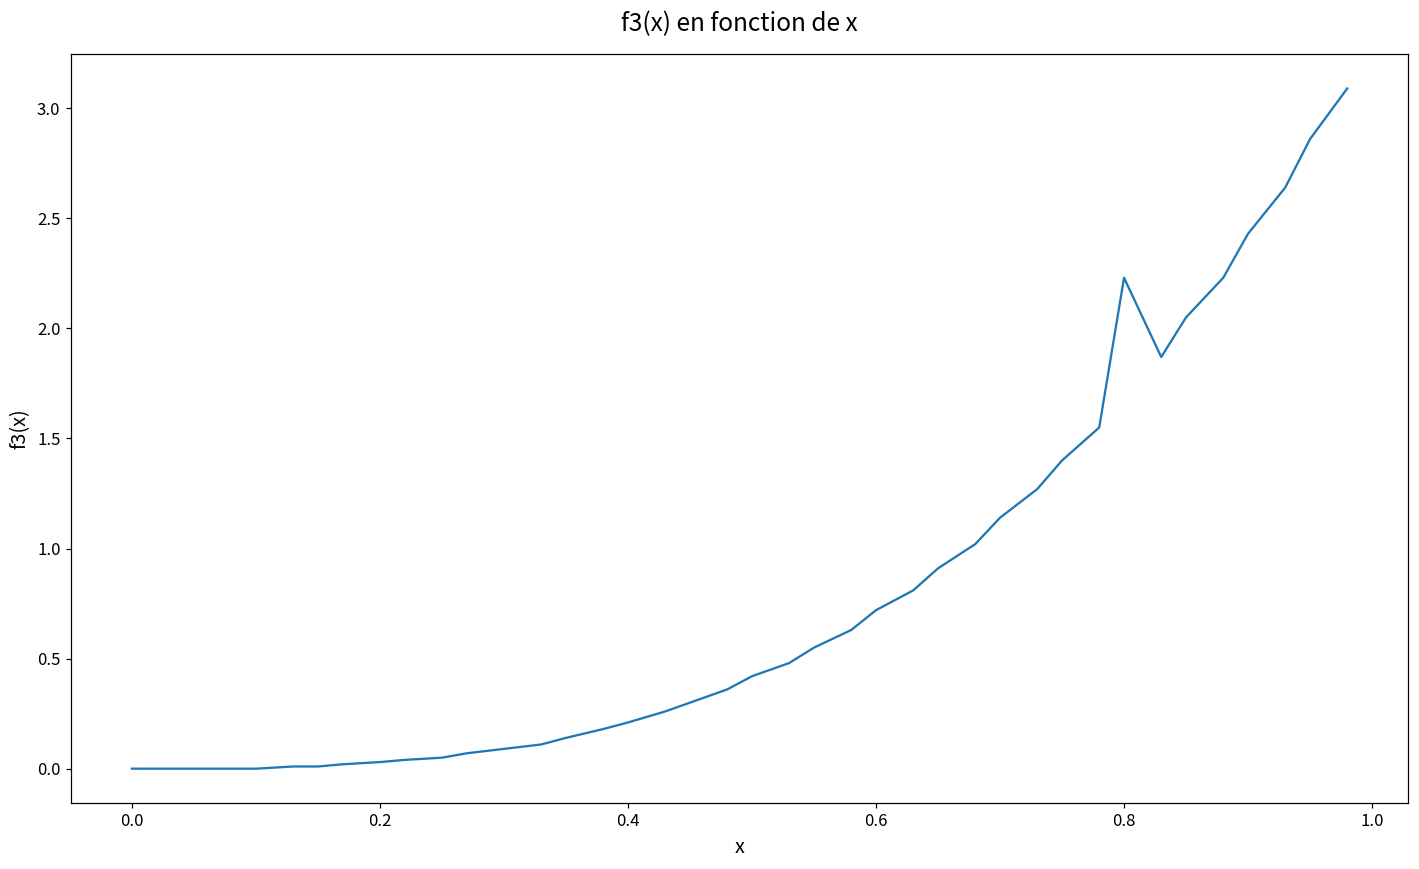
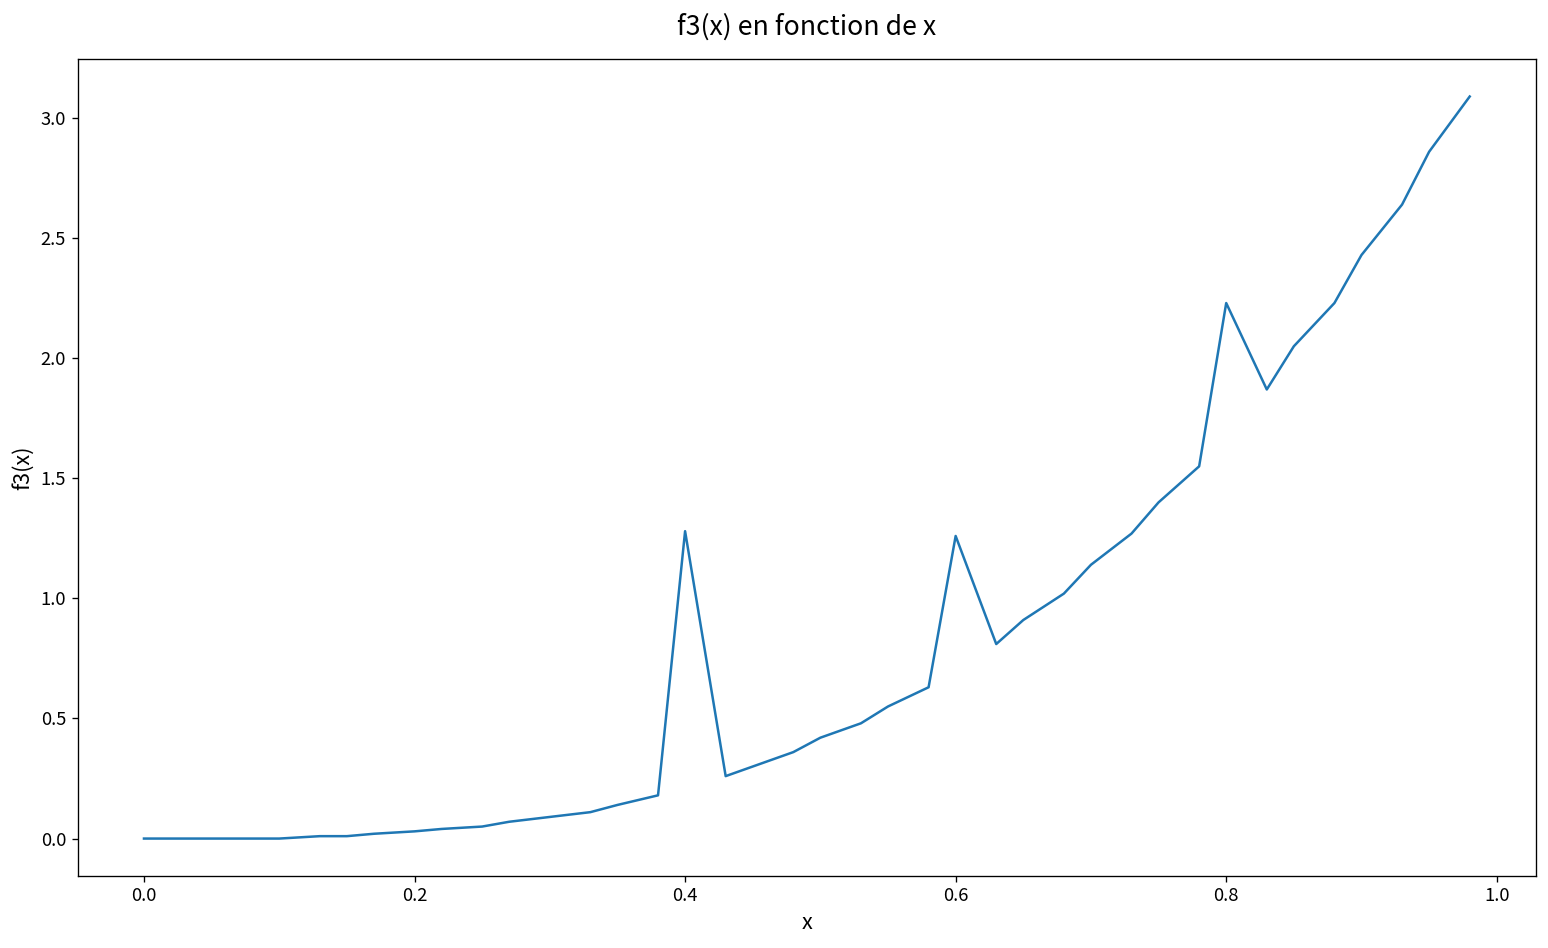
  {
    "0.0": 0.00,
    "0.2": 0.03,
-   "0.4": 0.21,
-   "0.6": 0.72,
+   "0.4": 1.28,
+   "0.6": 1.26,
    "0.8": 2.23
  }
